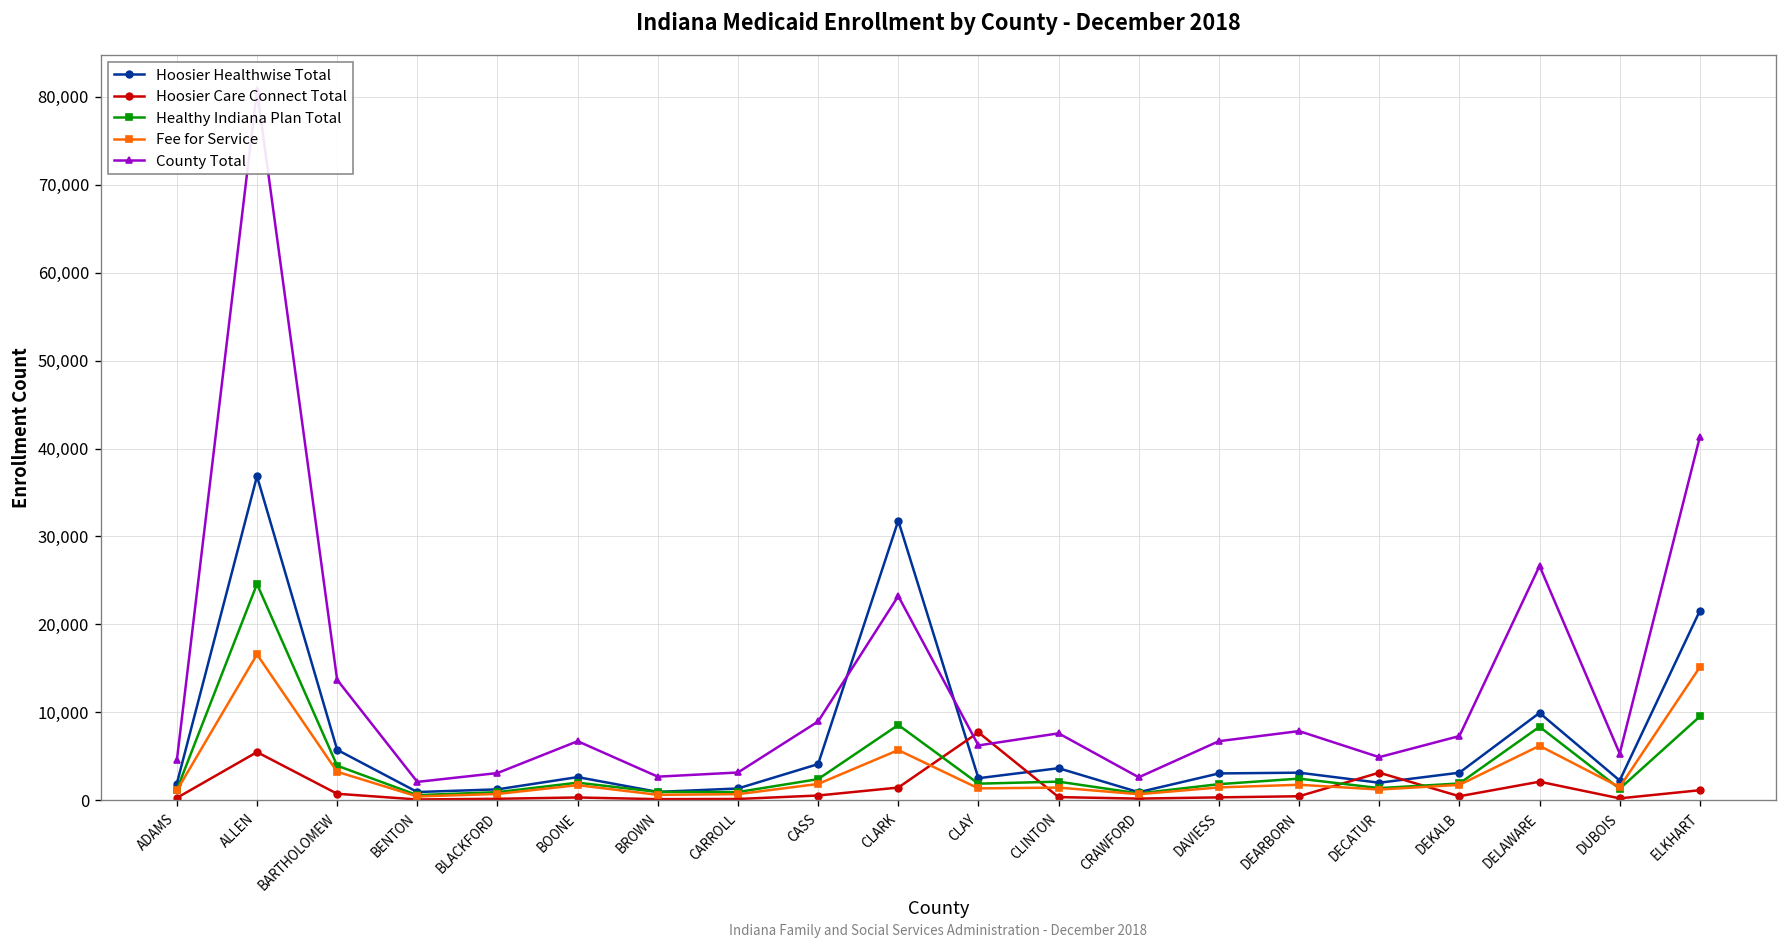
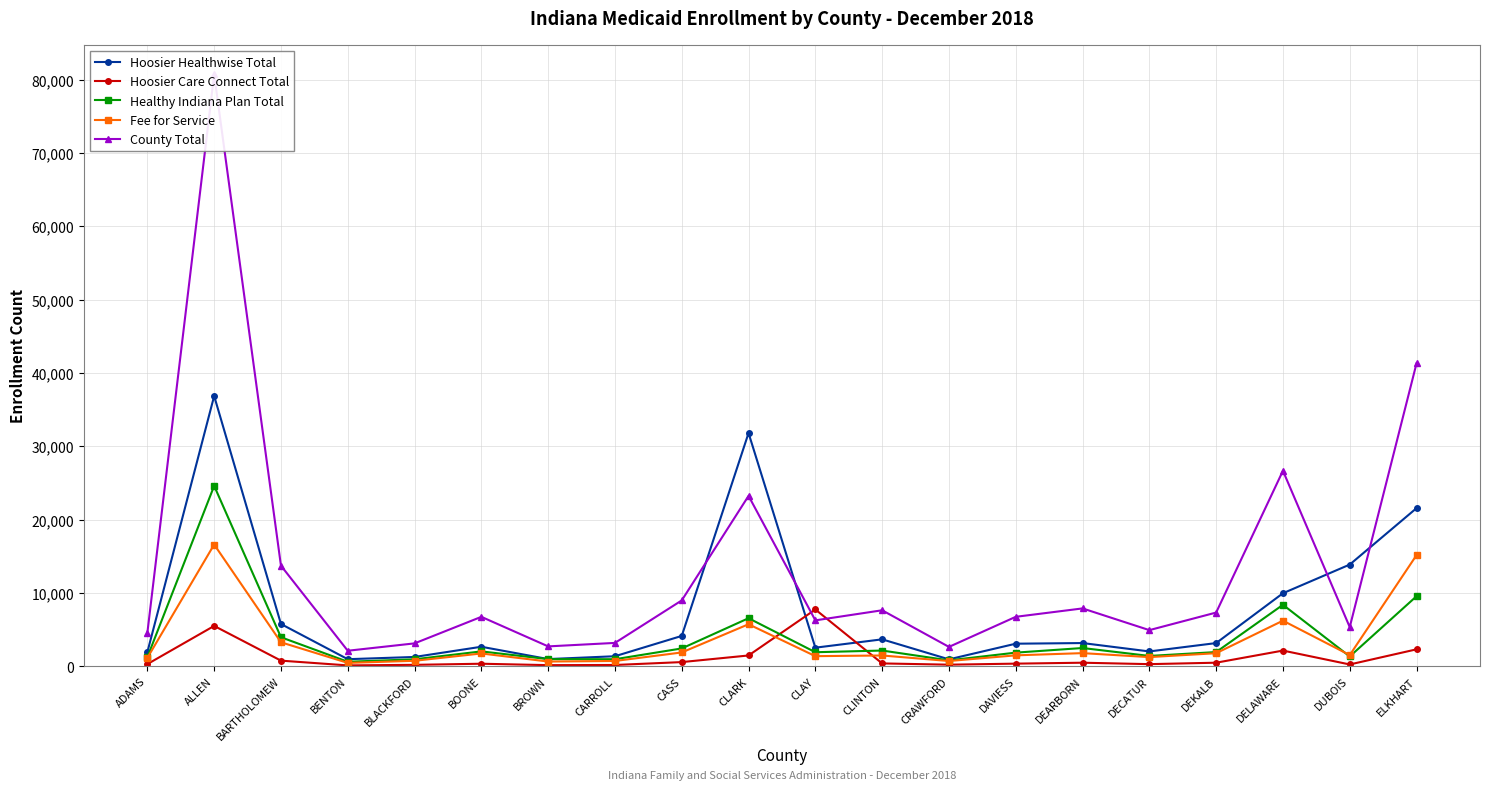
  {
    "Hoosier Healthwise Total": {
      "ADAMS": "2,000",
      "ALLEN": "37,000",
      "BARTHOLOMEW": "6,000",
      "BENTON": "1,000",
      "BOONE": "3,000",
      "CARROLL": "1,000",
      "CASS": "4,000",
      "CLARK": "32,000",
      "CLAY": "3,000",
      "CLINTON": "4,000",
      "DAVIESS": "3,000",
      "DEARBORN": "3,000",
      "DECATUR": "2,000",
      "DEKALB": "3,000",
      "DELAWARE": "10,000",
-     "DUBOIS": "2,000",
+     "DUBOIS": "14,000",
      "ELKHART": "22,000"
    },
    "Hoosier Care Connect Total": {
      "ADAMS": "0",
      "ALLEN": "5,000",
      "BARTHOLOMEW": "1,000",
      "BENTON": "0",
      "BLACKFORD": "0",
      "BOONE": "0",
      "BROWN": "0",
      "CARROLL": "0",
      "CASS": "1,000",
      "CLARK": "1,000",
      "CLAY": "8,000",
      "CLINTON": "0",
      "CRAWFORD": "0",
      "DAVIESS": "0",
      "DEARBORN": "0",
-     "DECATUR": "3,000",
+     "DECATUR": "0",
      "DEKALB": "0",
      "DELAWARE": "2,000",
      "DUBOIS": "0",
-     "ELKHART": "1,000"
+     "ELKHART": "2,000"
    },
    "Healthy Indiana Plan Total": {
      "ALLEN": "25,000",
      "BARTHOLOMEW": "4,000",
      "CASS": "2,000",
-     "CLARK": "9,000",
+     "CLARK": "7,000",
      "CLAY": "2,000",
      "CLINTON": "2,000",
      "DAVIESS": "2,000",
      "DEARBORN": "2,000",
      "DELAWARE": "8,000",
      "ELKHART": "10,000"
    },
    "Fee for Service": {
      "ALLEN": "17,000",
      "BARTHOLOMEW": "3,000",
      "CASS": "2,000",
      "CLARK": "6,000",
      "CLAY": "1,000",
      "CLINTON": "1,000",
      "DAVIESS": "1,000",
      "DEARBORN": "2,000",
      "DELAWARE": "6,000",
      "ELKHART": "15,000"
    },
    "County Total": {
      "ADAMS": "5,000",
      "BARTHOLOMEW": "14,000",
      "BENTON": "2,000",
      "BLACKFORD": "3,000",
      "BOONE": "7,000",
      "BROWN": "3,000",
      "CARROLL": "3,000",
      "CASS": "9,000",
      "CLARK": "23,000",
      "CLAY": "6,000",
      "CLINTON": "8,000",
      "CRAWFORD": "3,000",
      "DAVIESS": "7,000",
      "DEARBORN": "8,000",
      "DECATUR": "5,000",
      "DEKALB": "7,000",
      "DELAWARE": "27,000",
      "DUBOIS": "5,000",
      "ELKHART": "41,000"
    }
  }
